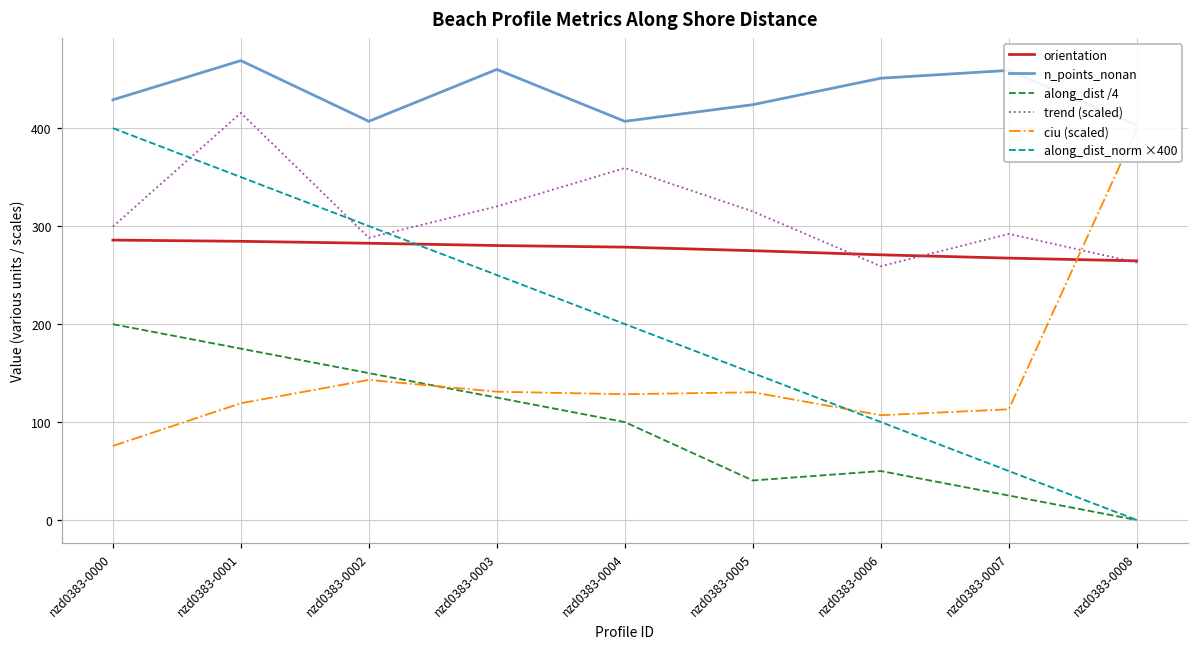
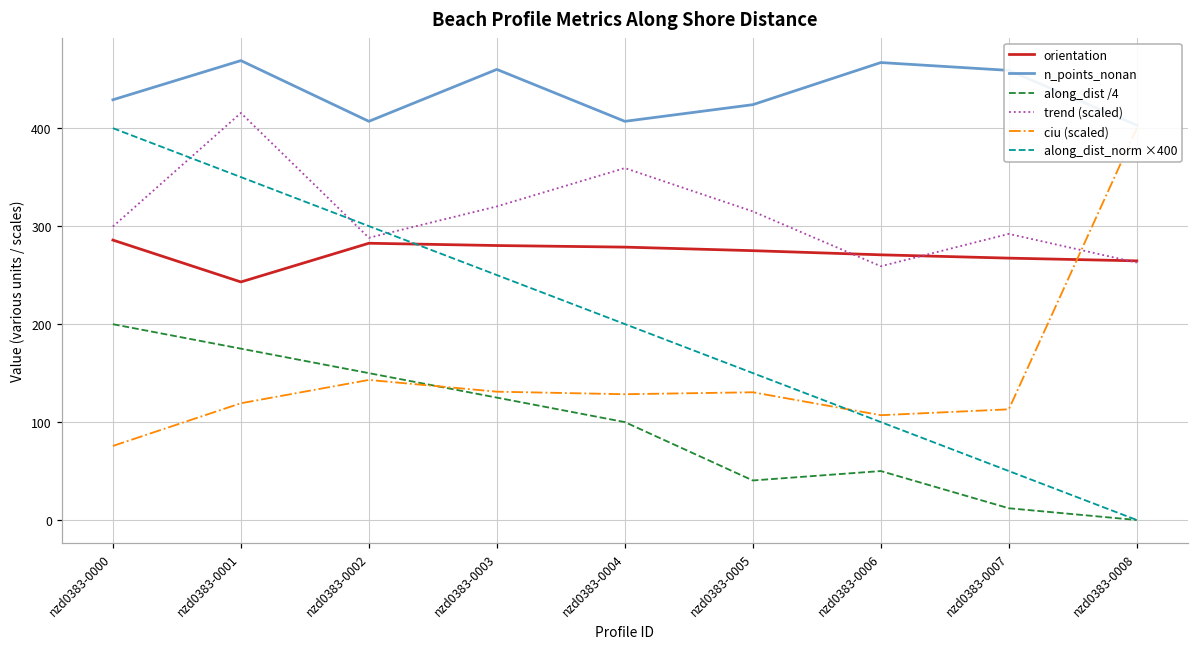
  {
    "orientation": {
      "nzd0383-0000": 290,
-     "nzd0383-0001": 280,
+     "nzd0383-0001": 240,
      "nzd0383-0002": 280,
      "nzd0383-0003": 280,
      "nzd0383-0004": 280,
      "nzd0383-0005": 270,
      "nzd0383-0006": 270,
      "nzd0383-0007": 270
    },
    "n_points_nonan": {
      "nzd0383-0000": 430,
      "nzd0383-0001": 470,
      "nzd0383-0002": 410,
      "nzd0383-0003": 460,
      "nzd0383-0004": 410,
      "nzd0383-0005": 420,
-     "nzd0383-0006": 450
+     "nzd0383-0006": 470
    },
    "along_dist /4": {
      "nzd0383-0000": 200,
      "nzd0383-0001": 170,
      "nzd0383-0002": 150,
      "nzd0383-0003": 120,
      "nzd0383-0004": 100,
      "nzd0383-0005": 40,
      "nzd0383-0006": 50,
-     "nzd0383-0007": 20
+     "nzd0383-0007": 10
    },
    "trend (scaled)": {
      "nzd0383-0000": 300,
      "nzd0383-0001": 420,
      "nzd0383-0002": 290,
      "nzd0383-0003": 320,
      "nzd0383-0004": 360,
      "nzd0383-0005": 320,
      "nzd0383-0006": 260,
      "nzd0383-0007": 290
    },
    "ciu (scaled)": {
      "nzd0383-0000": 80,
      "nzd0383-0001": 120,
      "nzd0383-0002": 140,
      "nzd0383-0003": 130,
      "nzd0383-0004": 130,
      "nzd0383-0005": 130,
      "nzd0383-0006": 110,
      "nzd0383-0007": 110
    },
    "along_dist_norm ×400": {
      "nzd0383-0000": 400,
      "nzd0383-0001": 350,
      "nzd0383-0002": 300,
      "nzd0383-0003": 250,
      "nzd0383-0004": 200,
      "nzd0383-0005": 150,
      "nzd0383-0006": 100,
      "nzd0383-0007": 50
    }
  }
